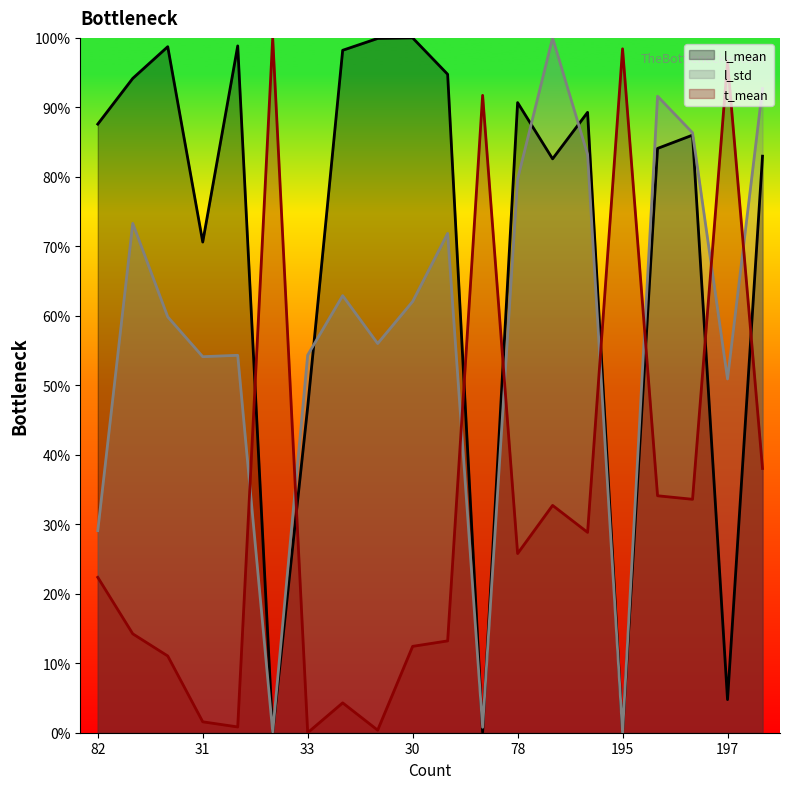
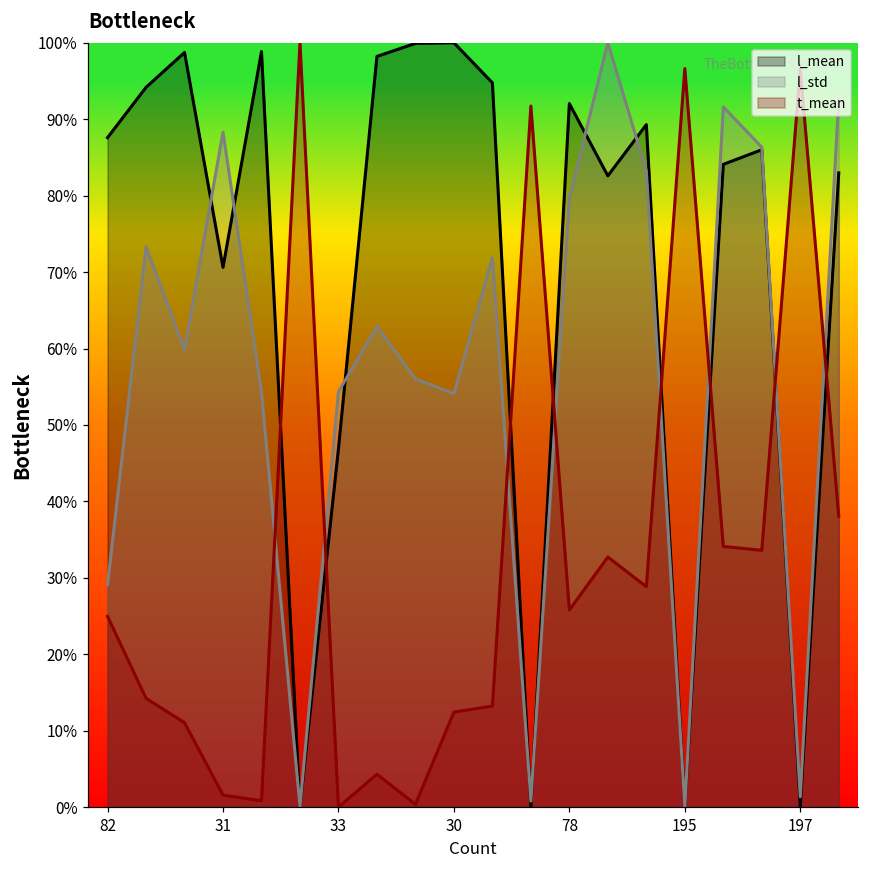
  {
    "l_mean": {
      "82": "88%",
      "31": "71%",
      "33": "47%",
      "30": "100%",
-     "78": "91%",
-     "197": "5%"
+     "78": "92%",
+     "197": "0%"
    },
    "l_std": {
      "82": "29%",
-     "31": "54%",
+     "31": "88%",
      "33": "54%",
-     "30": "62%",
+     "30": "54%",
      "78": "80%",
-     "197": "51%"
+     "197": "1%"
    },
    "t_mean": {
-     "82": "22%",
+     "82": "25%",
      "31": "2%",
      "33": "0%",
      "30": "12%",
      "78": "26%",
-     "195": "98%"
+     "195": "97%"
    }
  }
